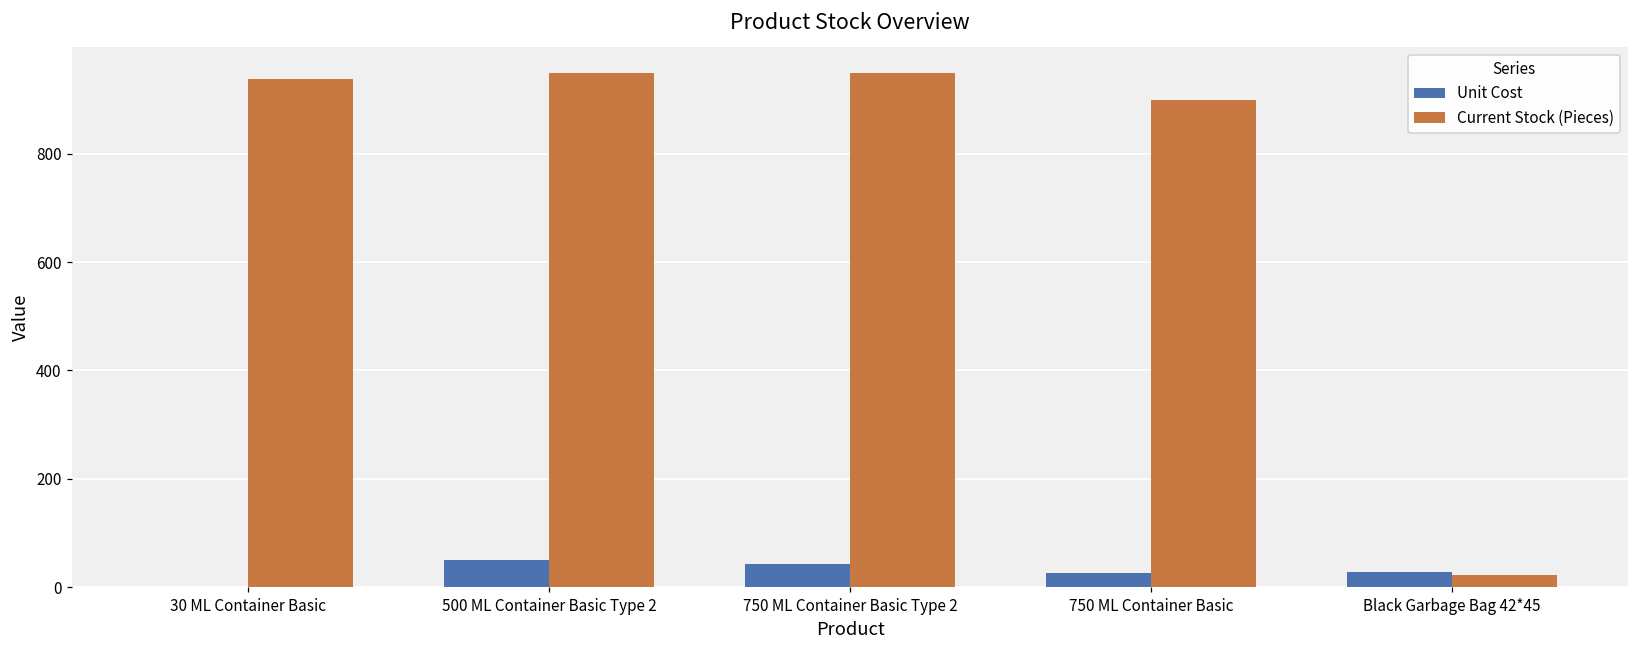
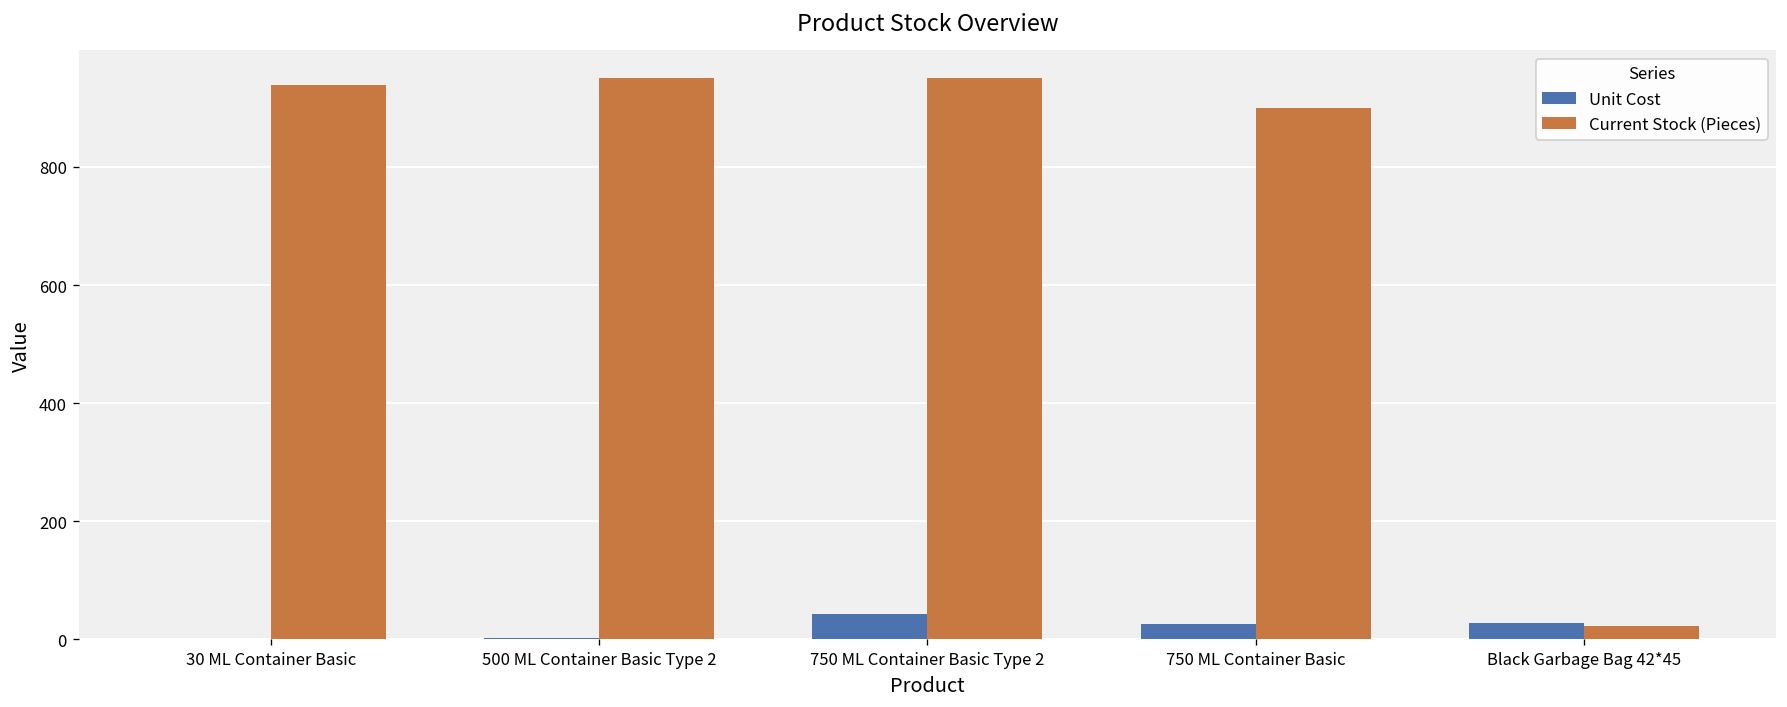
  {
    "Unit Cost": {
-     "500 ML Container Basic Type 2": 50,
+     "500 ML Container Basic Type 2": 0,
      "750 ML Container Basic Type 2": 40,
      "750 ML Container Basic": 30,
      "Black Garbage Bag 42*45": 30
    },
    "Current Stock (Pieces)": {
      "30 ML Container Basic": 940,
      "500 ML Container Basic Type 2": 950,
      "750 ML Container Basic Type 2": 950,
      "750 ML Container Basic": 900,
      "Black Garbage Bag 42*45": 20
    }
  }
